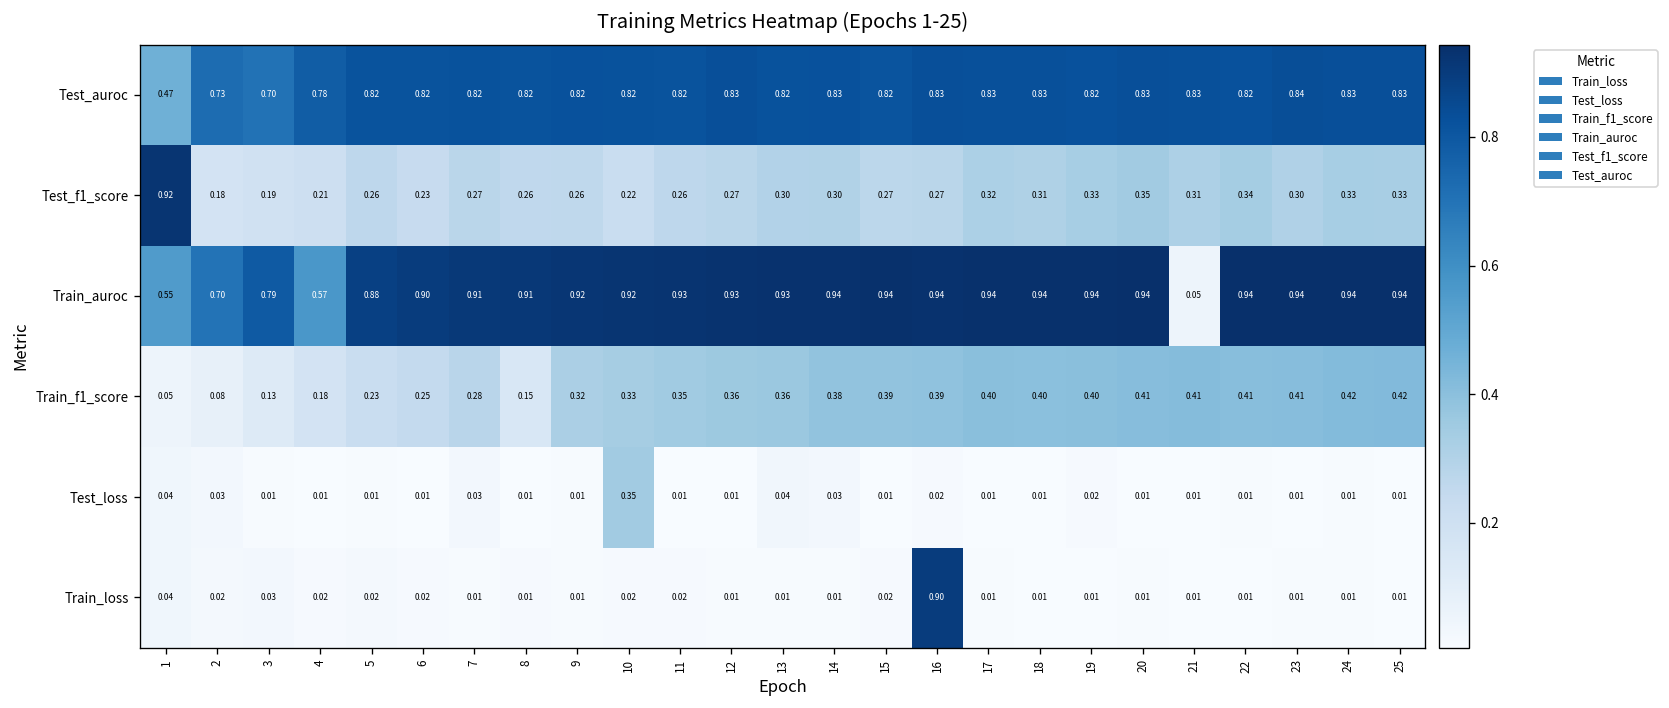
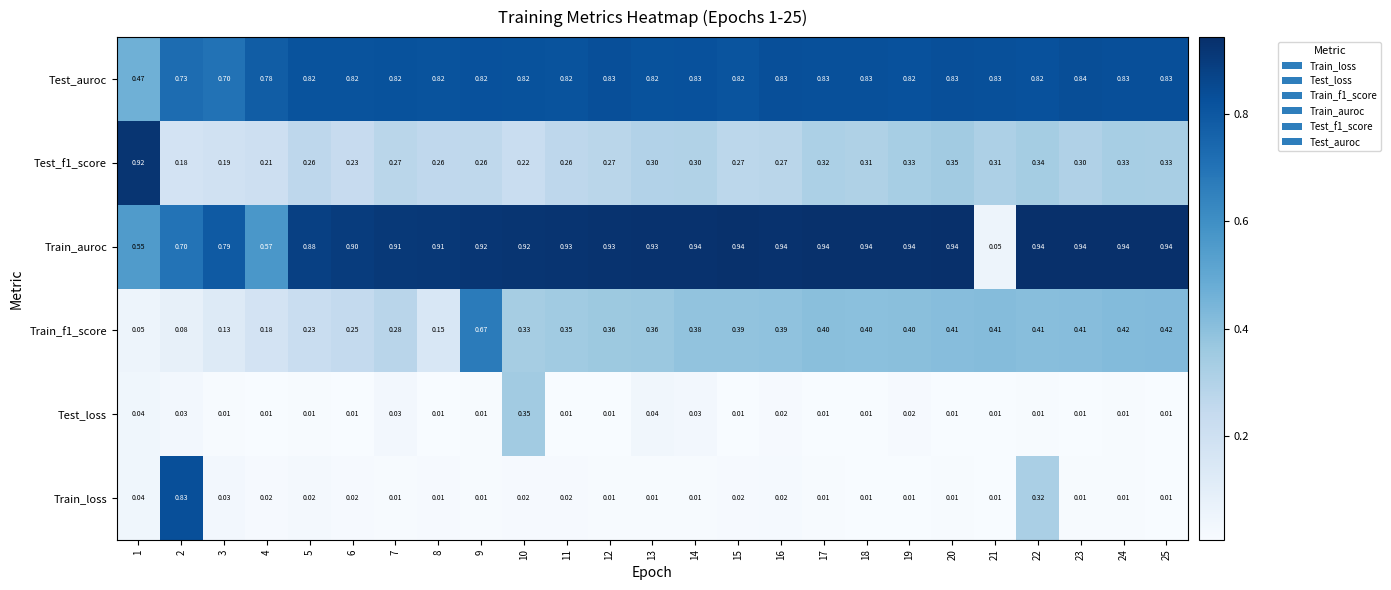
  {
    "Test_auroc": {
      "1": 0.47,
      "2": 0.73,
      "3": 0.70,
      "4": 0.78,
      "5": 0.82,
      "6": 0.82,
      "7": 0.82,
      "8": 0.82,
      "9": 0.82,
      "10": 0.82,
      "11": 0.82,
      "12": 0.83,
      "13": 0.82,
      "14": 0.83,
      "15": 0.82,
      "16": 0.83,
      "17": 0.83,
      "18": 0.83,
      "19": 0.82,
      "20": 0.83,
      "21": 0.83,
      "22": 0.82,
      "23": 0.84,
      "24": 0.83,
      "25": 0.83
    },
    "Test_f1_score": {
      "1": 0.92,
      "2": 0.18,
      "3": 0.19,
      "4": 0.21,
      "5": 0.26,
      "6": 0.23,
      "7": 0.27,
      "8": 0.26,
      "9": 0.26,
      "10": 0.22,
      "11": 0.26,
      "12": 0.27,
      "13": 0.30,
      "14": 0.30,
      "15": 0.27,
      "16": 0.27,
      "17": 0.32,
      "18": 0.31,
      "19": 0.33,
      "20": 0.35,
      "21": 0.31,
      "22": 0.34,
      "23": 0.30,
      "24": 0.33,
      "25": 0.33
    },
    "Train_auroc": {
      "1": 0.55,
      "2": 0.70,
      "3": 0.79,
      "4": 0.57,
      "5": 0.88,
      "6": 0.90,
      "7": 0.91,
      "8": 0.91,
      "9": 0.92,
      "10": 0.92,
      "11": 0.93,
      "12": 0.93,
      "13": 0.93,
      "14": 0.94,
      "15": 0.94,
      "16": 0.94,
      "17": 0.94,
      "18": 0.94,
      "19": 0.94,
      "20": 0.94,
      "21": 0.05,
      "22": 0.94,
      "23": 0.94,
      "24": 0.94,
      "25": 0.94
    },
    "Train_f1_score": {
      "1": 0.05,
      "2": 0.08,
      "3": 0.13,
      "4": 0.18,
      "5": 0.23,
      "6": 0.25,
      "7": 0.28,
      "8": 0.15,
-     "9": 0.32,
+     "9": 0.67,
      "10": 0.33,
      "11": 0.35,
      "12": 0.36,
      "13": 0.36,
      "14": 0.38,
      "15": 0.39,
      "16": 0.39,
      "17": 0.40,
      "18": 0.40,
      "19": 0.40,
      "20": 0.41,
      "21": 0.41,
      "22": 0.41,
      "23": 0.41,
      "24": 0.42,
      "25": 0.42
    },
    "Test_loss": {
      "1": 0.04,
      "2": 0.03,
      "3": 0.01,
      "4": 0.01,
      "5": 0.01,
      "6": 0.01,
      "7": 0.03,
      "8": 0.01,
      "9": 0.01,
      "10": 0.35,
      "11": 0.01,
      "12": 0.01,
      "13": 0.04,
      "14": 0.03,
      "15": 0.01,
      "16": 0.02,
      "17": 0.01,
      "18": 0.01,
      "19": 0.02,
      "20": 0.01,
      "21": 0.01,
      "22": 0.01,
      "23": 0.01,
      "24": 0.01,
      "25": 0.01
    },
    "Train_loss": {
      "1": 0.04,
-     "2": 0.02,
+     "2": 0.83,
      "3": 0.03,
      "4": 0.02,
      "5": 0.02,
      "6": 0.02,
      "7": 0.01,
      "8": 0.01,
      "9": 0.01,
      "10": 0.02,
      "11": 0.02,
      "12": 0.01,
      "13": 0.01,
      "14": 0.01,
      "15": 0.02,
-     "16": 0.90,
+     "16": 0.02,
      "17": 0.01,
      "18": 0.01,
      "19": 0.01,
      "20": 0.01,
      "21": 0.01,
-     "22": 0.01,
+     "22": 0.32,
      "23": 0.01,
      "24": 0.01,
      "25": 0.01
    }
  }
